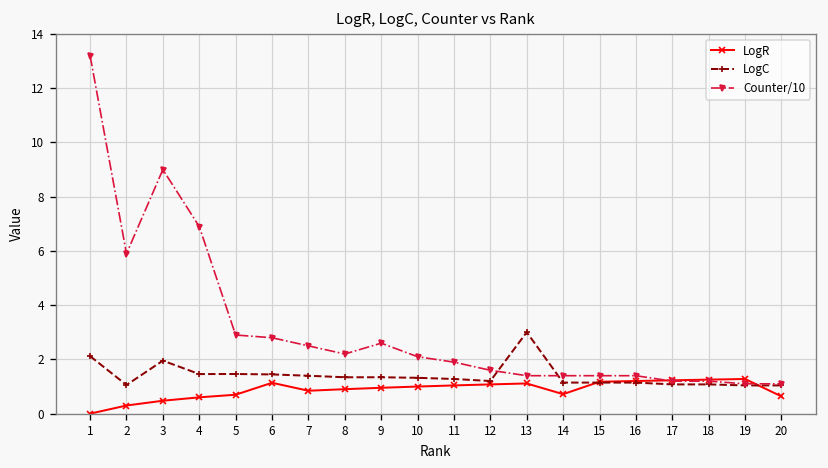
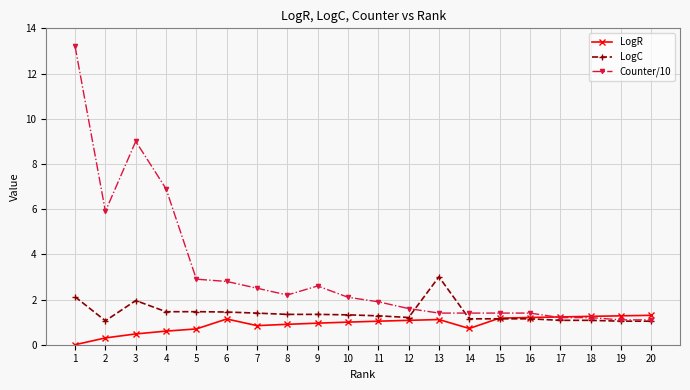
  {
    "LogR": {
      "1": 0.0,
      "2": 0.3,
      "3": 0.5,
      "4": 0.6,
      "5": 0.7,
      "6": 1.1,
      "7": 0.8,
      "8": 0.9,
      "9": 1.0,
      "10": 1.0,
      "11": 1.0,
      "12": 1.1,
      "13": 1.1,
      "14": 0.7,
      "19": 1.3,
-     "20": 0.6
+     "20": 1.3
    },
    "LogC": {
      "1": 2.1,
      "2": 1.1,
      "3": 2.0,
      "4": 1.5,
      "5": 1.5,
      "6": 1.4,
      "7": 1.4,
      "8": 1.3,
      "9": 1.3,
      "10": 1.3,
      "11": 1.3,
      "12": 1.2,
      "13": 3.0,
      "14": 1.1,
      "17": 1.1,
      "18": 1.1
    },
    "Counter/10": {
      "1": 13.2,
      "2": 5.9,
      "3": 9.0,
      "4": 6.9,
      "5": 2.9,
      "6": 2.8,
      "7": 2.5,
      "8": 2.2,
      "9": 2.6,
      "10": 2.1,
      "11": 1.9,
      "12": 1.6,
      "13": 1.4,
      "14": 1.4,
      "15": 1.4,
      "16": 1.4
    }
  }
